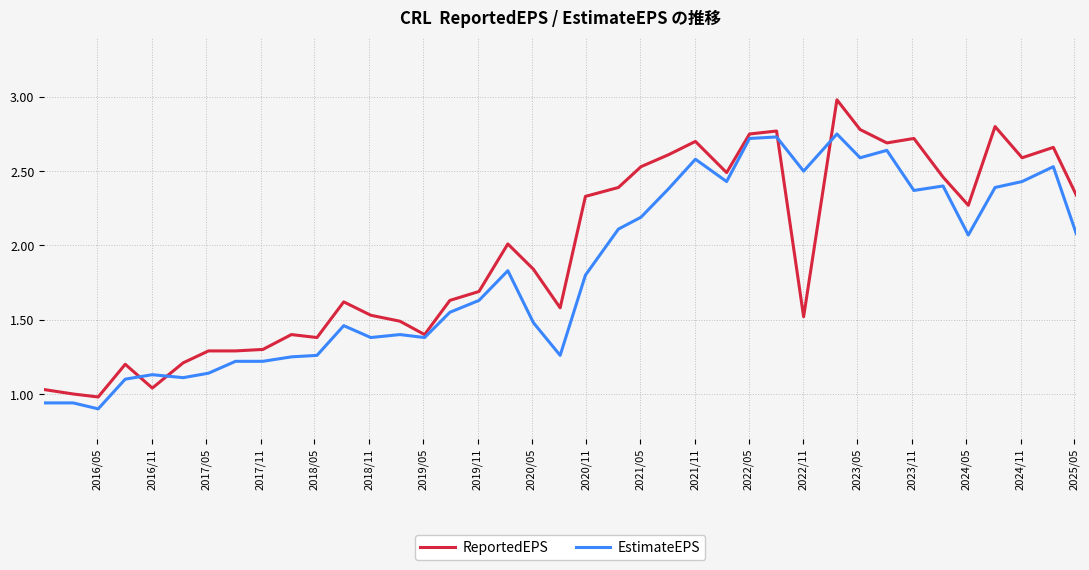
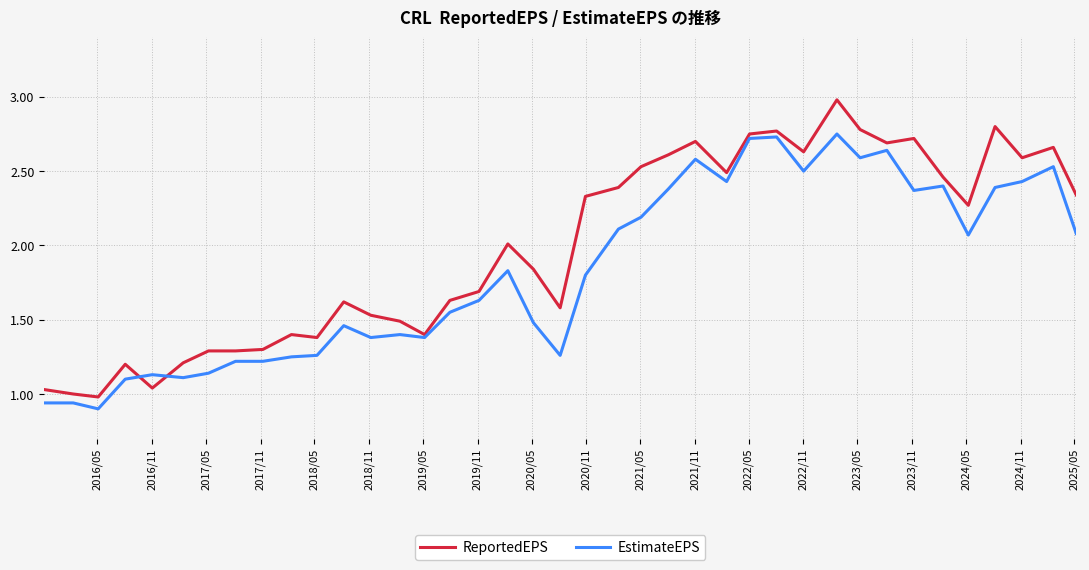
  {
    "ReportedEPS": {
      "2016/11": 1.04,
-     "2022/11": 1.52
+     "2022/11": 2.63
    },
    "EstimateEPS": {
      "2016/11": 1.13,
      "2022/11": 2.50
    }
  }
